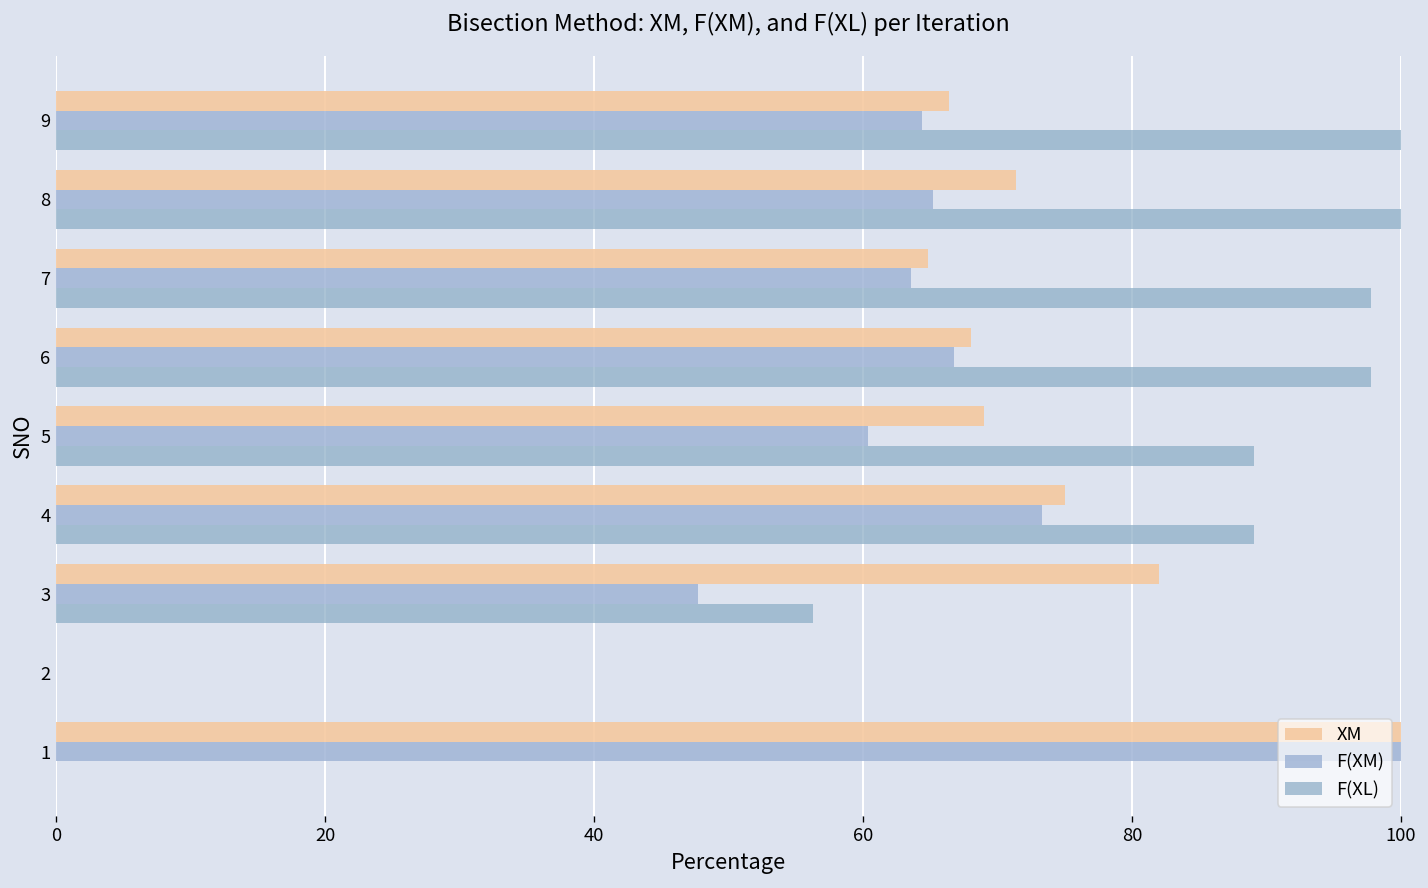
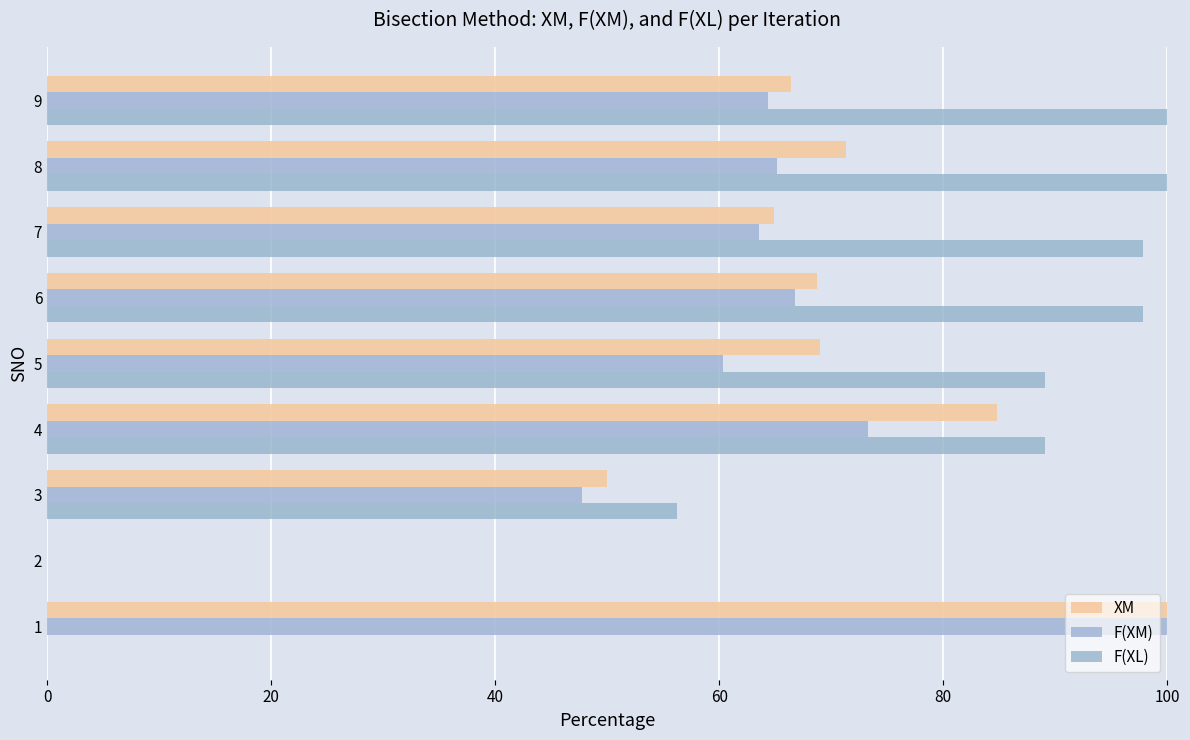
  {
    "XM": {
      "9": 66.4,
      "8": 71.4,
      "7": 64.9,
-     "6": 68.0,
+     "6": 68.8,
      "5": 69.0,
-     "4": 75.0,
-     "3": 82.0,
+     "4": 84.8,
+     "3": 50.0,
      "2": 0.0,
      "1": 100.0
    }
  }
